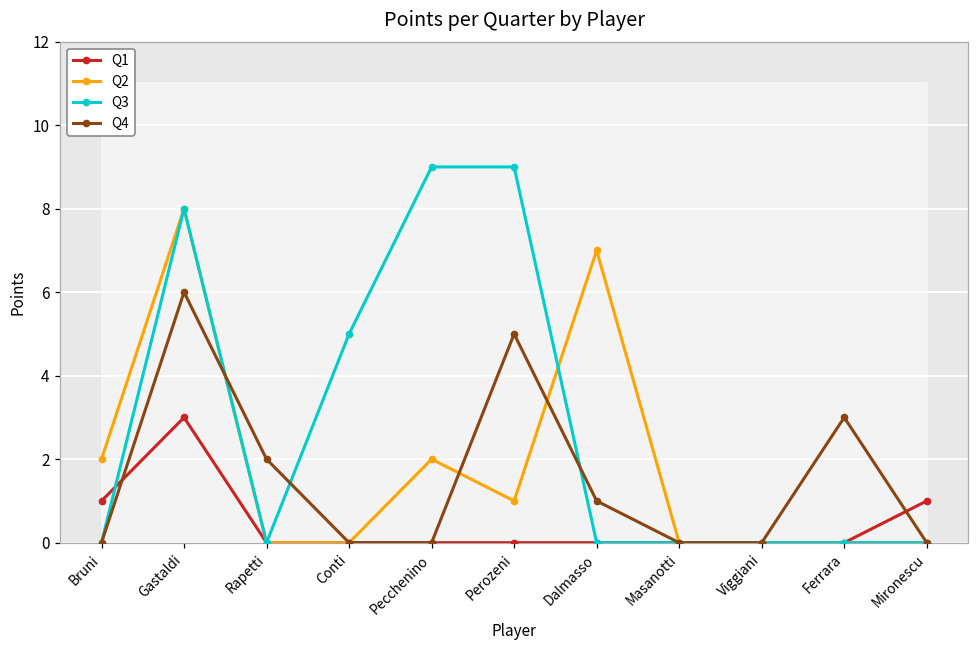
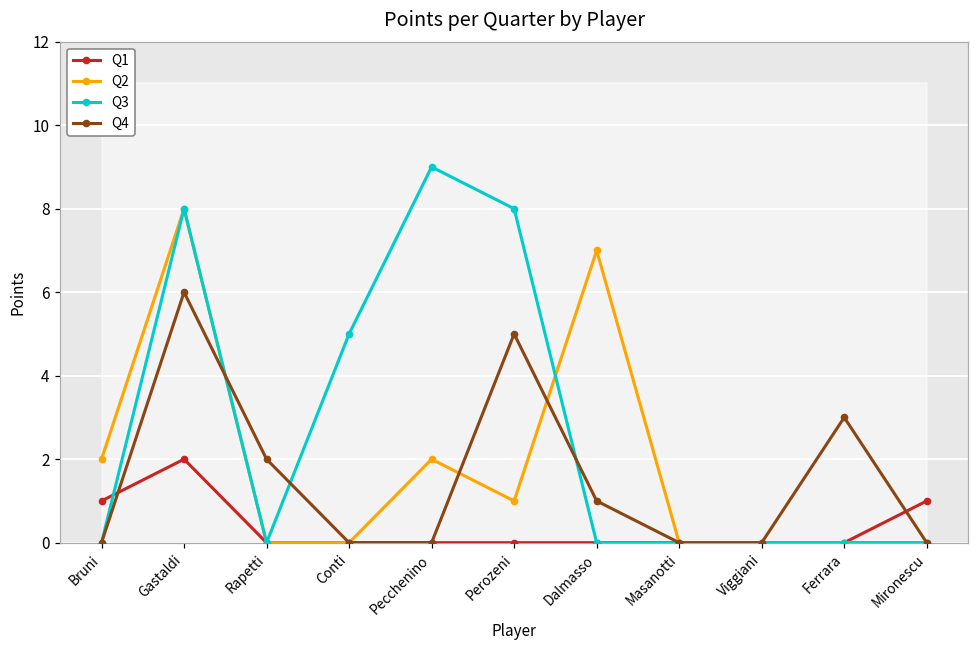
  {
    "Q1": {
      "Bruni": 1,
-     "Gastaldi": 3,
+     "Gastaldi": 2,
      "Perozeni": 0,
      "Mironescu": 1
    },
    "Q2": {
      "Bruni": 2,
      "Pecchenino": 2,
      "Perozeni": 1,
      "Dalmasso": 7
    },
    "Q3": {
      "Conti": 5,
      "Pecchenino": 9,
-     "Perozeni": 9
+     "Perozeni": 8
    },
    "Q4": {
      "Gastaldi": 6,
      "Rapetti": 2,
      "Perozeni": 5,
      "Dalmasso": 1,
      "Ferrara": 3
    }
  }
